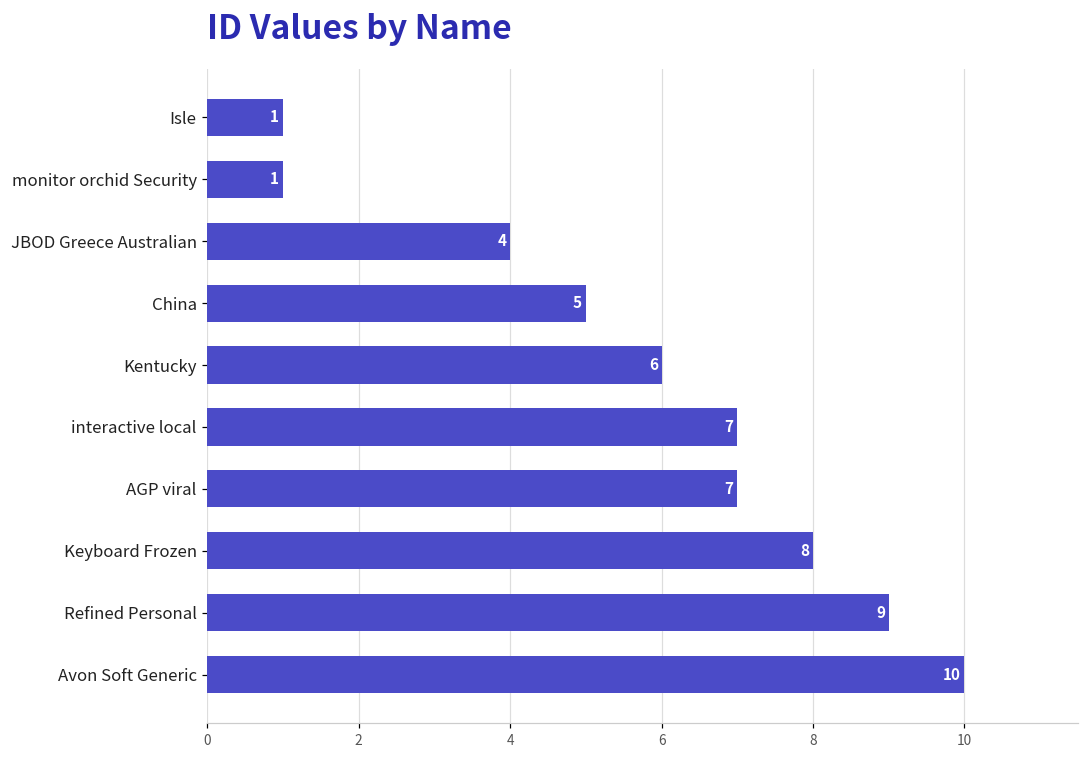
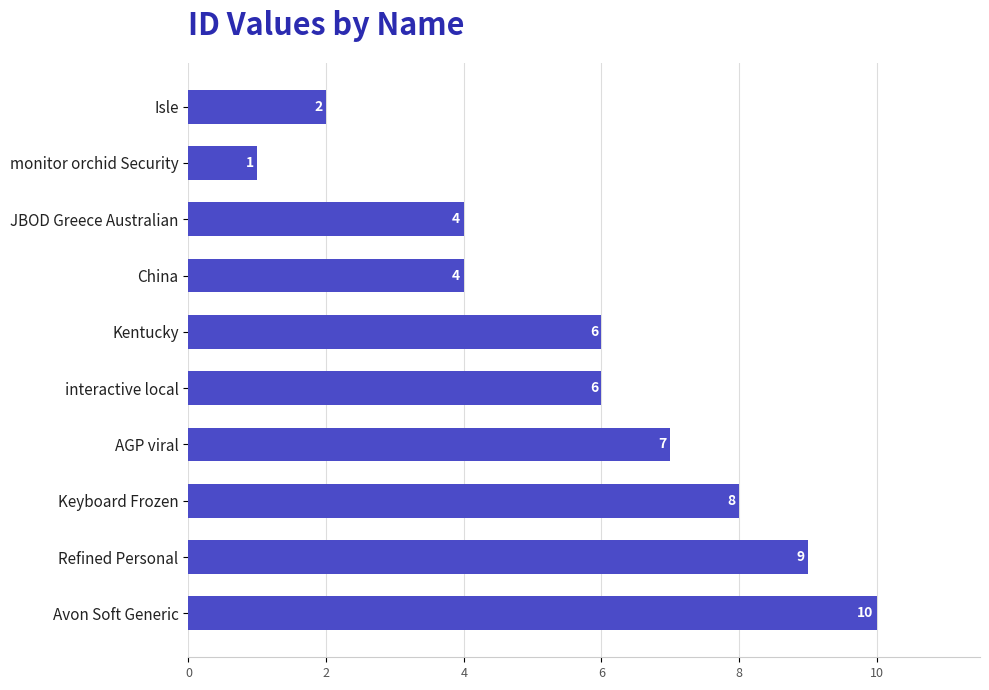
  {
-   "Isle": 1,
+   "Isle": 2,
    "monitor orchid Security": 1,
    "JBOD Greece Australian": 4,
-   "China": 5,
+   "China": 4,
    "Kentucky": 6,
-   "interactive local": 7,
+   "interactive local": 6,
    "AGP viral": 7,
    "Keyboard Frozen": 8,
    "Refined Personal": 9,
    "Avon Soft Generic": 10
  }
